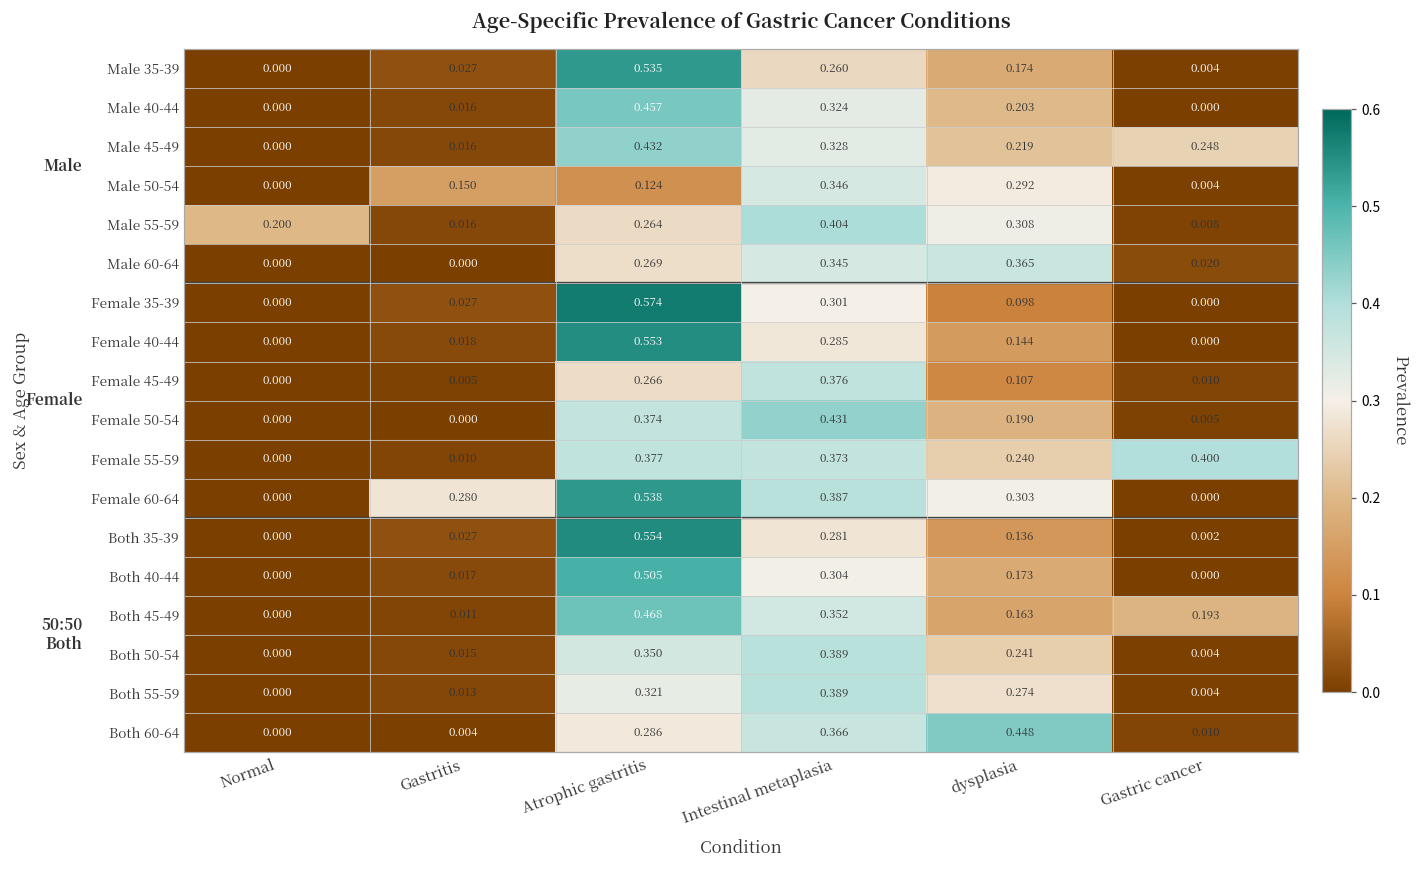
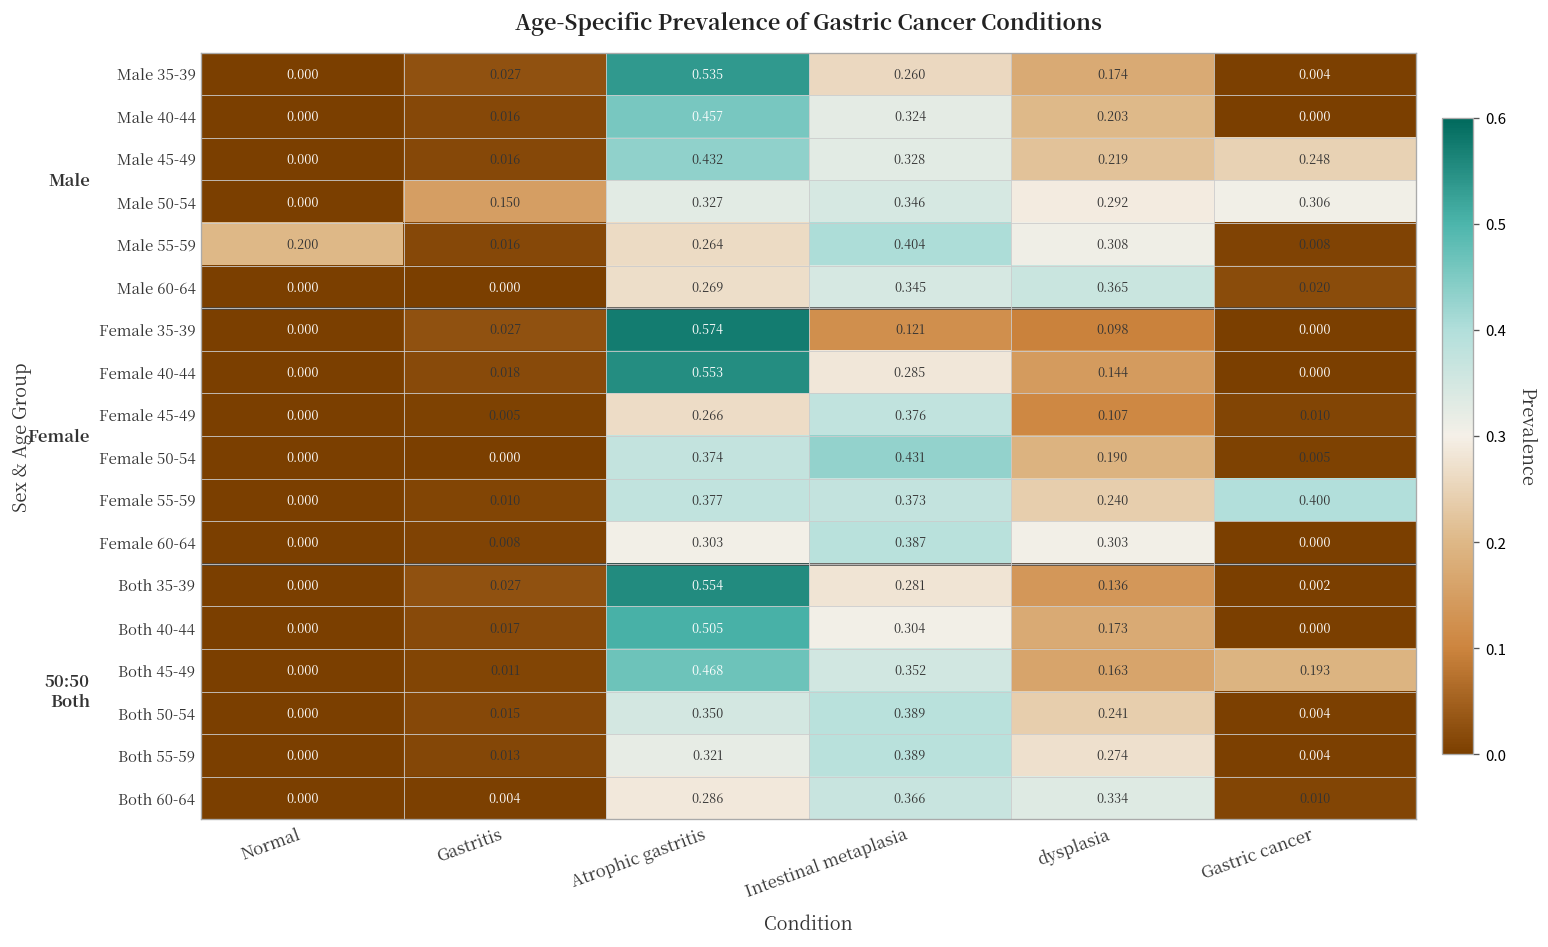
  {
    "Male 35-39": {
      "Normal": 0.000,
      "Gastritis": 0.027,
      "Atrophic gastritis": 0.535,
      "Intestinal metaplasia": 0.260,
      "dysplasia": 0.174,
      "Gastric cancer": 0.004
    },
    "Male 40-44": {
      "Normal": 0.000,
      "Gastritis": 0.016,
      "Atrophic gastritis": 0.457,
      "Intestinal metaplasia": 0.324,
      "dysplasia": 0.203,
      "Gastric cancer": 0.000
    },
    "Male 45-49": {
      "Normal": 0.000,
      "Gastritis": 0.016,
      "Atrophic gastritis": 0.432,
      "Intestinal metaplasia": 0.328,
      "dysplasia": 0.219,
      "Gastric cancer": 0.248
    },
    "Male 50-54": {
      "Normal": 0.000,
      "Gastritis": 0.150,
-     "Atrophic gastritis": 0.124,
+     "Atrophic gastritis": 0.327,
      "Intestinal metaplasia": 0.346,
      "dysplasia": 0.292,
-     "Gastric cancer": 0.004
+     "Gastric cancer": 0.306
    },
    "Male 55-59": {
      "Normal": 0.200,
      "Gastritis": 0.016,
      "Atrophic gastritis": 0.264,
      "Intestinal metaplasia": 0.404,
      "dysplasia": 0.308,
      "Gastric cancer": 0.008
    },
    "Male 60-64": {
      "Normal": 0.000,
      "Gastritis": 0.000,
      "Atrophic gastritis": 0.269,
      "Intestinal metaplasia": 0.345,
      "dysplasia": 0.365,
      "Gastric cancer": 0.020
    },
    "Female 35-39": {
      "Normal": 0.000,
      "Gastritis": 0.027,
      "Atrophic gastritis": 0.574,
-     "Intestinal metaplasia": 0.301,
+     "Intestinal metaplasia": 0.121,
      "dysplasia": 0.098,
      "Gastric cancer": 0.000
    },
    "Female 40-44": {
      "Normal": 0.000,
      "Gastritis": 0.018,
      "Atrophic gastritis": 0.553,
      "Intestinal metaplasia": 0.285,
      "dysplasia": 0.144,
      "Gastric cancer": 0.000
    },
    "Female 45-49": {
      "Normal": 0.000,
      "Gastritis": 0.005,
      "Atrophic gastritis": 0.266,
      "Intestinal metaplasia": 0.376,
      "dysplasia": 0.107,
      "Gastric cancer": 0.010
    },
    "Female 50-54": {
      "Normal": 0.000,
      "Gastritis": 0.000,
      "Atrophic gastritis": 0.374,
      "Intestinal metaplasia": 0.431,
      "dysplasia": 0.190,
      "Gastric cancer": 0.005
    },
    "Female 55-59": {
      "Normal": 0.000,
      "Gastritis": 0.010,
      "Atrophic gastritis": 0.377,
      "Intestinal metaplasia": 0.373,
      "dysplasia": 0.240,
      "Gastric cancer": 0.400
    },
    "Female 60-64": {
      "Normal": 0.000,
-     "Gastritis": 0.280,
-     "Atrophic gastritis": 0.538,
+     "Gastritis": 0.008,
+     "Atrophic gastritis": 0.303,
      "Intestinal metaplasia": 0.387,
      "dysplasia": 0.303,
      "Gastric cancer": 0.000
    },
    "Both 35-39": {
      "Normal": 0.000,
      "Gastritis": 0.027,
      "Atrophic gastritis": 0.554,
      "Intestinal metaplasia": 0.281,
      "dysplasia": 0.136,
      "Gastric cancer": 0.002
    },
    "Both 40-44": {
      "Normal": 0.000,
      "Gastritis": 0.017,
      "Atrophic gastritis": 0.505,
      "Intestinal metaplasia": 0.304,
      "dysplasia": 0.173,
      "Gastric cancer": 0.000
    },
    "Both 45-49": {
      "Normal": 0.000,
      "Gastritis": 0.011,
      "Atrophic gastritis": 0.468,
      "Intestinal metaplasia": 0.352,
      "dysplasia": 0.163,
      "Gastric cancer": 0.193
    },
    "Both 50-54": {
      "Normal": 0.000,
      "Gastritis": 0.015,
      "Atrophic gastritis": 0.350,
      "Intestinal metaplasia": 0.389,
      "dysplasia": 0.241,
      "Gastric cancer": 0.004
    },
    "Both 55-59": {
      "Normal": 0.000,
      "Gastritis": 0.013,
      "Atrophic gastritis": 0.321,
      "Intestinal metaplasia": 0.389,
      "dysplasia": 0.274,
      "Gastric cancer": 0.004
    },
    "Both 60-64": {
      "Normal": 0.000,
      "Gastritis": 0.004,
      "Atrophic gastritis": 0.286,
      "Intestinal metaplasia": 0.366,
-     "dysplasia": 0.448,
+     "dysplasia": 0.334,
      "Gastric cancer": 0.010
    }
  }
